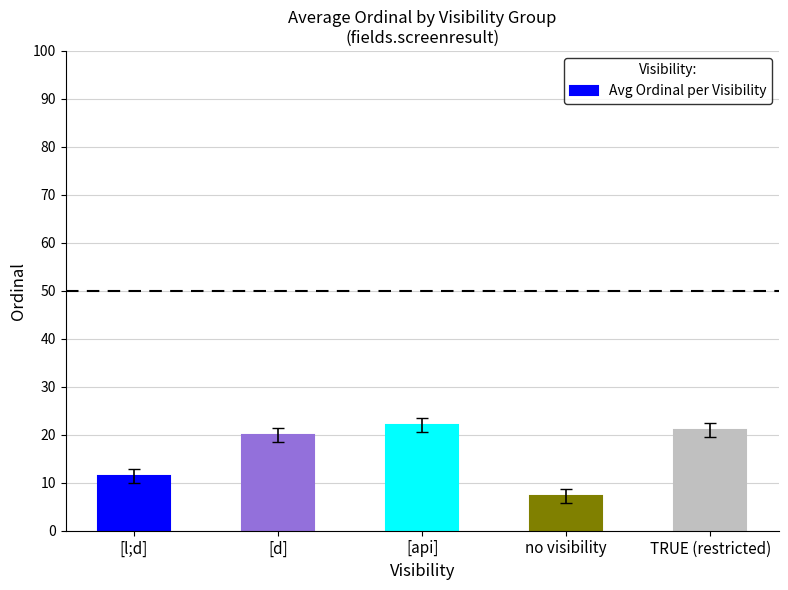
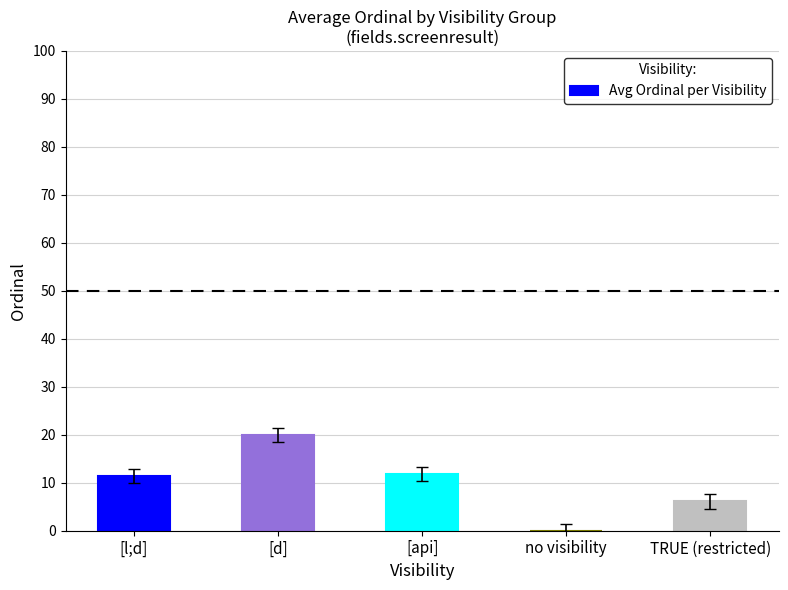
  {
    "Avg Ordinal per Visibility": {
      "[l;d]": 11,
      "[d]": 20,
-     "[api]": 22,
-     "no visibility": 7,
-     "TRUE (restricted)": 21
+     "[api]": 12,
+     "no visibility": 0,
+     "TRUE (restricted)": 6
    }
  }
